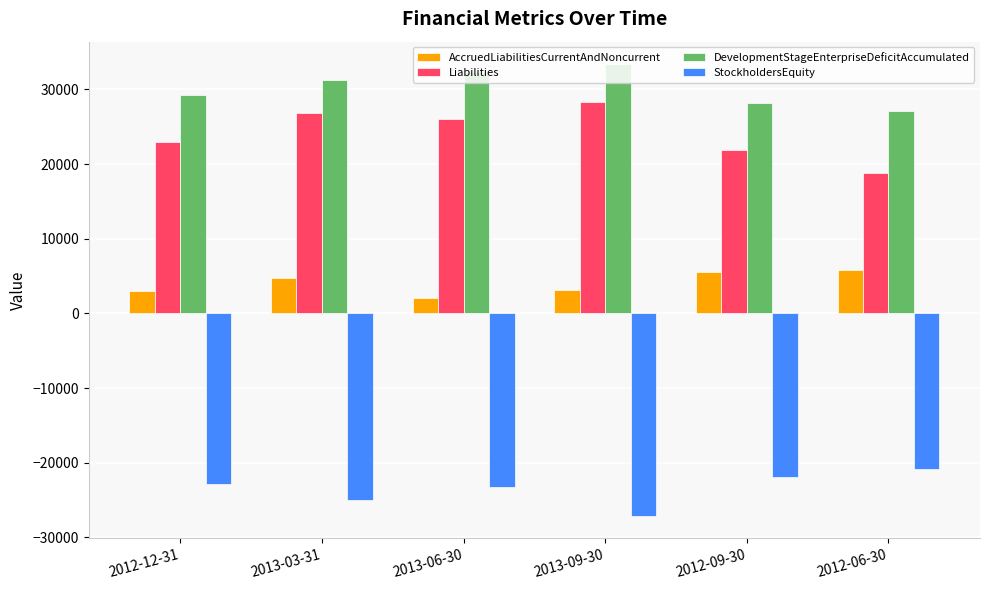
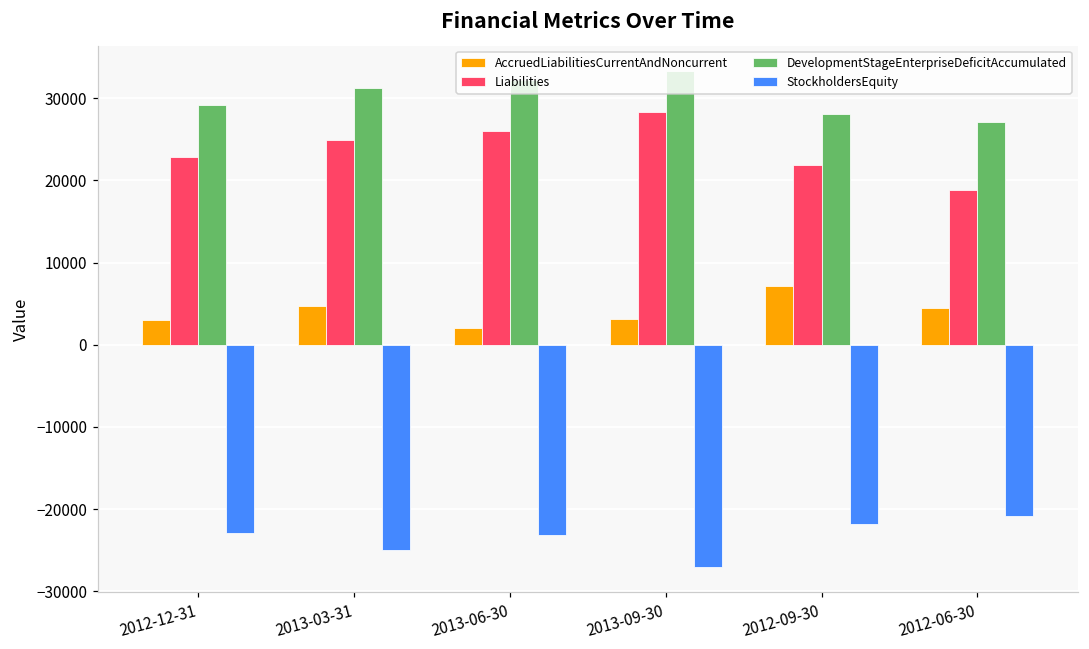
  {
    "AccruedLiabilitiesCurrentAndNoncurrent": {
      "2012-12-31": 3000,
      "2013-03-31": 5000,
      "2013-06-30": 2000,
      "2013-09-30": 3000,
-     "2012-09-30": 6000,
-     "2012-06-30": 6000
+     "2012-09-30": 7000,
+     "2012-06-30": 5000
    },
    "Liabilities": {
      "2012-12-31": 23000,
-     "2013-03-31": 27000,
+     "2013-03-31": 25000,
      "2013-06-30": 26000,
      "2013-09-30": 28000,
      "2012-09-30": 22000,
      "2012-06-30": 19000
    },
    "DevelopmentStageEnterpriseDeficitAccumulated": {
      "2012-12-31": 29000,
      "2013-03-31": 31000,
      "2012-09-30": 28000,
      "2012-06-30": 27000
    },
    "StockholdersEquity": {
      "2012-12-31": -23000,
      "2013-03-31": -25000,
      "2013-06-30": -23000,
      "2013-09-30": -27000,
      "2012-09-30": -22000,
      "2012-06-30": -21000
    }
  }
